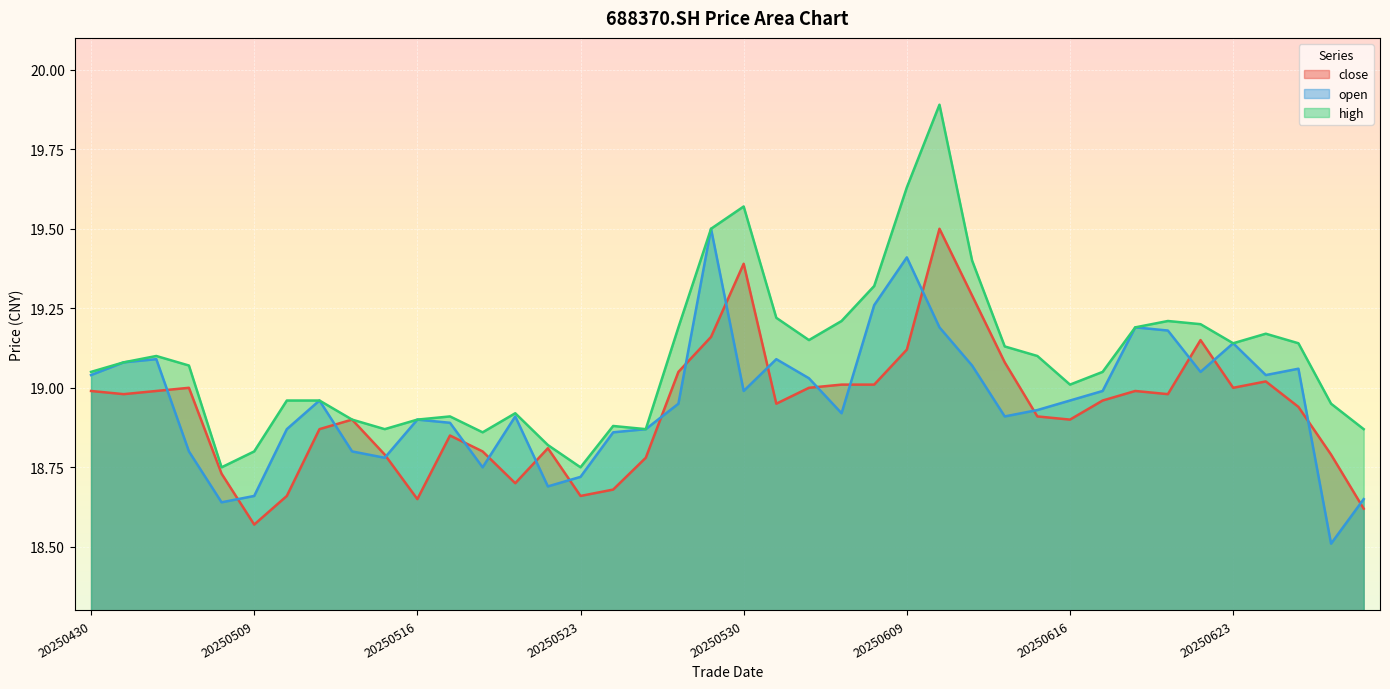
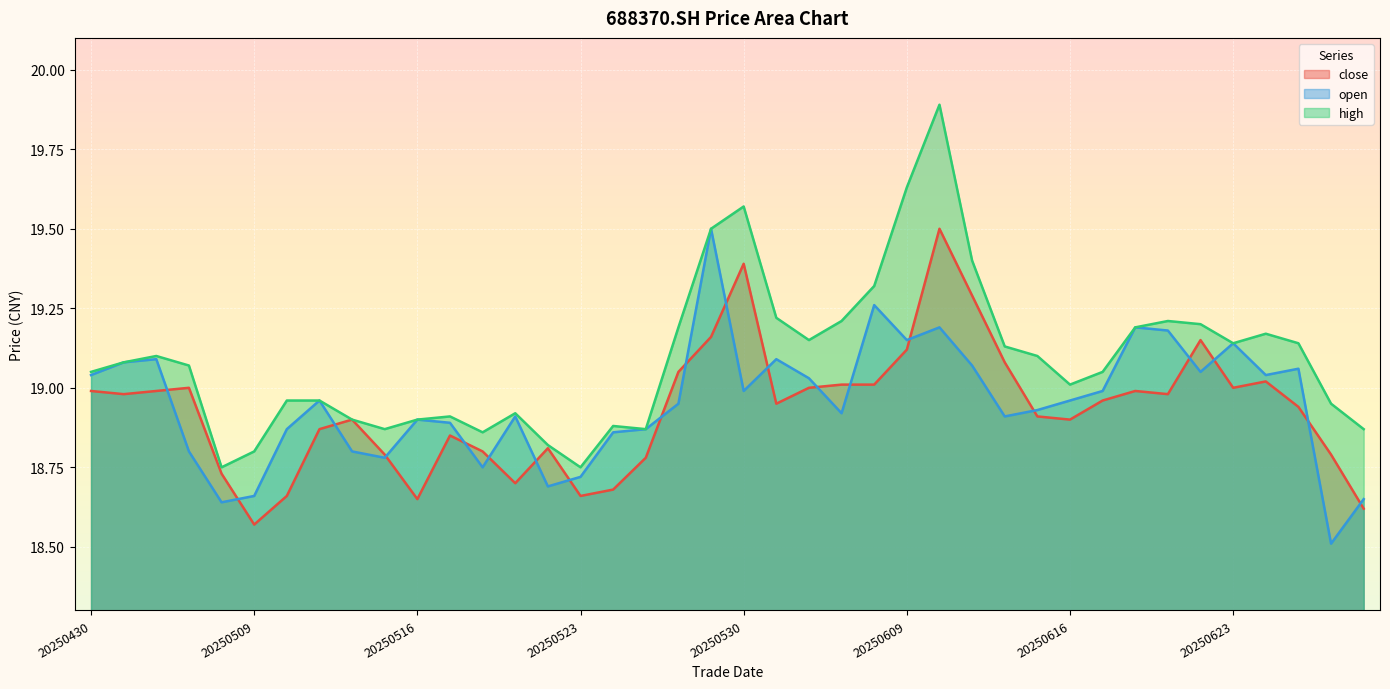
  {
    "close": {
      "20250430": 18.99,
      "20250509": 18.57,
      "20250516": 18.65,
      "20250523": 18.66,
      "20250530": 19.39,
      "20250609": 19.12,
      "20250616": 18.90,
      "20250623": 19.00
    },
    "open": {
      "20250430": 19.04,
      "20250509": 18.66,
      "20250523": 18.72,
      "20250530": 18.99,
-     "20250609": 19.41,
+     "20250609": 19.15,
      "20250616": 18.96
    },
    "high": {
      "20250430": 19.05,
      "20250509": 18.80,
      "20250523": 18.75,
      "20250530": 19.57,
      "20250609": 19.63,
      "20250616": 19.01
    }
  }
